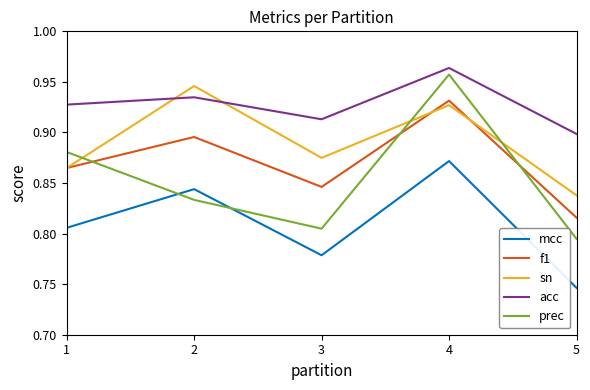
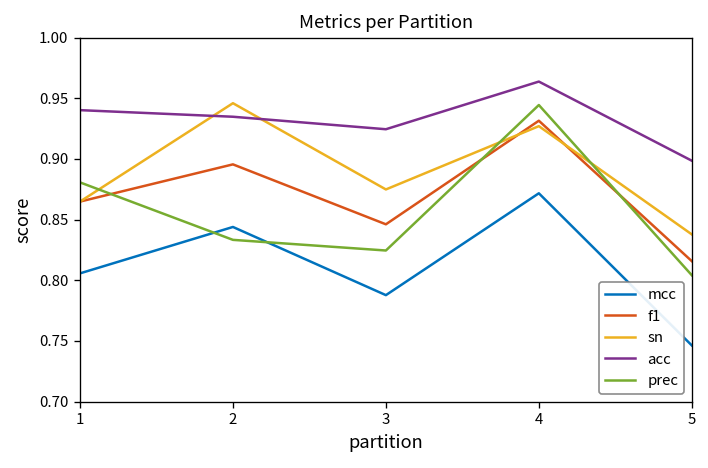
  {
    "mcc": {
      "1": 0.806,
      "2": 0.844,
-     "3": 0.779,
+     "3": 0.788,
      "4": 0.872,
      "5": 0.746
    },
    "f1": {
      "2": 0.896,
      "3": 0.846,
      "4": 0.932,
      "5": 0.816
    },
    "sn": {
      "2": 0.946,
      "3": 0.875,
      "4": 0.927,
      "5": 0.838
    },
    "acc": {
-     "1": 0.928,
+     "1": 0.940,
      "2": 0.935,
-     "3": 0.913,
+     "3": 0.924,
      "4": 0.964,
      "5": 0.899
    },
    "prec": {
      "1": 0.881,
      "2": 0.833,
-     "3": 0.805,
-     "4": 0.957,
-     "5": 0.795
+     "3": 0.825,
+     "4": 0.944,
+     "5": 0.804
    }
  }
